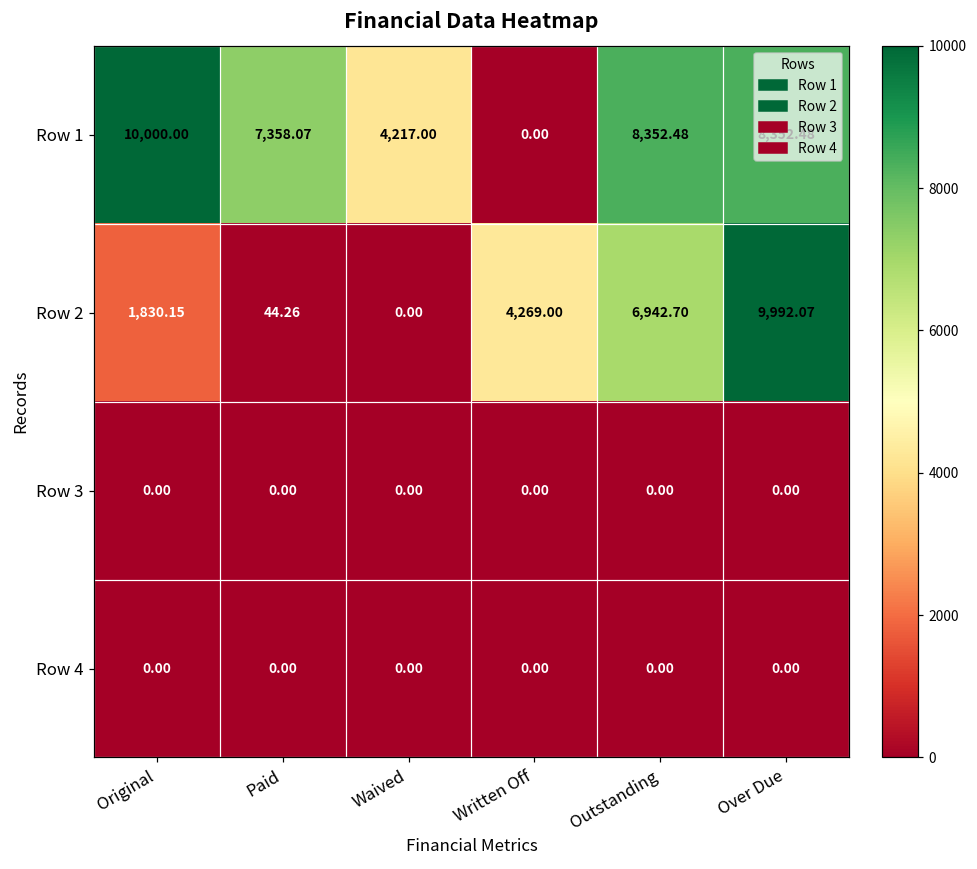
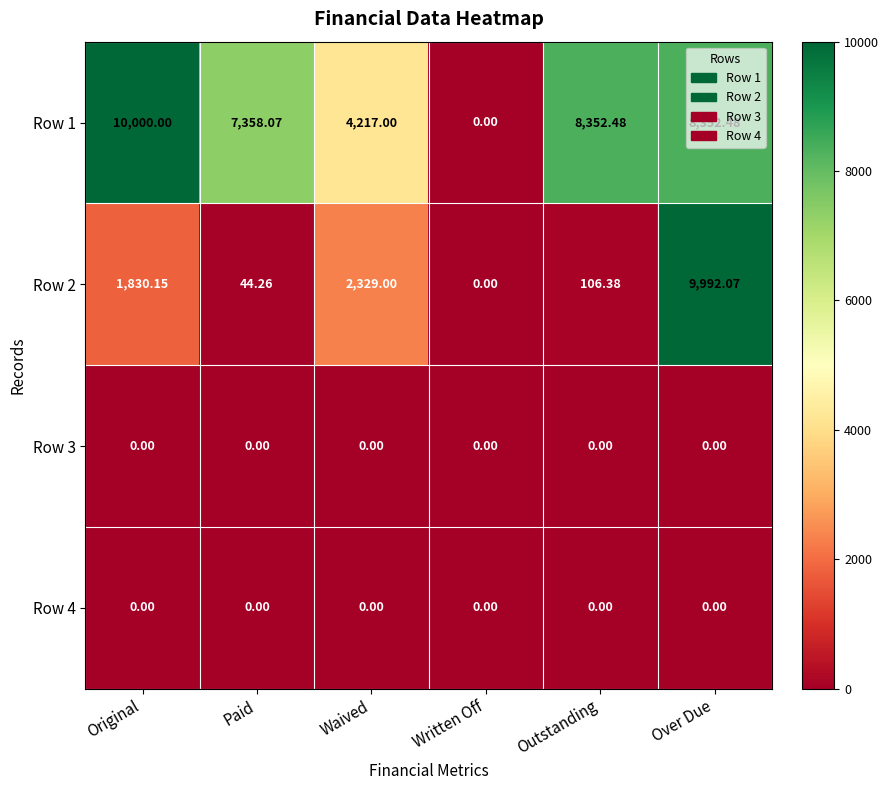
  {
    "Row 1": {
      "Original": "10,000.00",
      "Paid": "7,358.07",
      "Waived": "4,217.00",
      "Written Off": "0.00",
      "Outstanding": "8,352.48"
    },
    "Row 2": {
      "Original": "1,830.15",
      "Paid": "44.26",
-     "Waived": "0.00",
-     "Written Off": "4,269.00",
-     "Outstanding": "6,942.70",
+     "Waived": "2,329.00",
+     "Written Off": "0.00",
+     "Outstanding": "106.38",
      "Over Due": "9,992.07"
    },
    "Row 3": {
      "Original": "0.00",
      "Paid": "0.00",
      "Waived": "0.00",
      "Written Off": "0.00",
      "Outstanding": "0.00",
      "Over Due": "0.00"
    },
    "Row 4": {
      "Original": "0.00",
      "Paid": "0.00",
      "Waived": "0.00",
      "Written Off": "0.00",
      "Outstanding": "0.00",
      "Over Due": "0.00"
    }
  }
